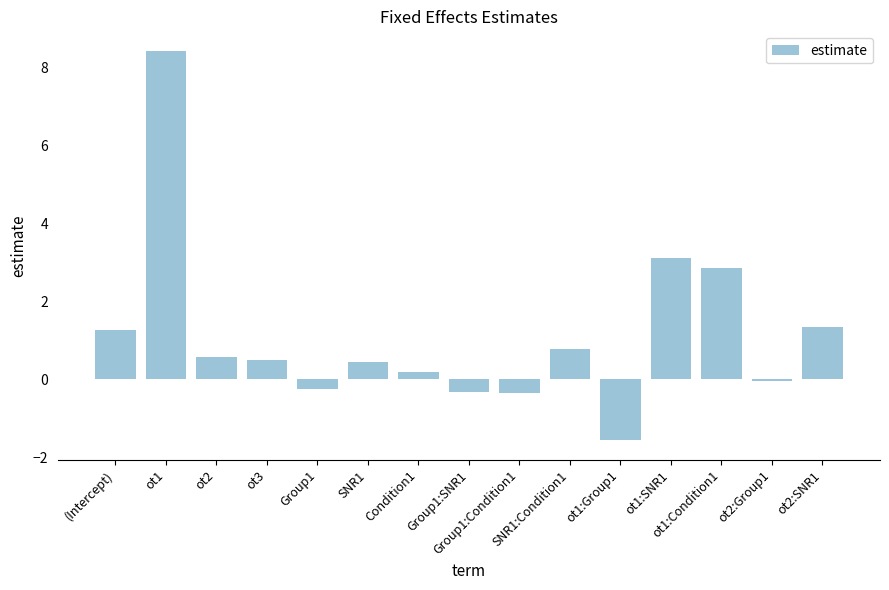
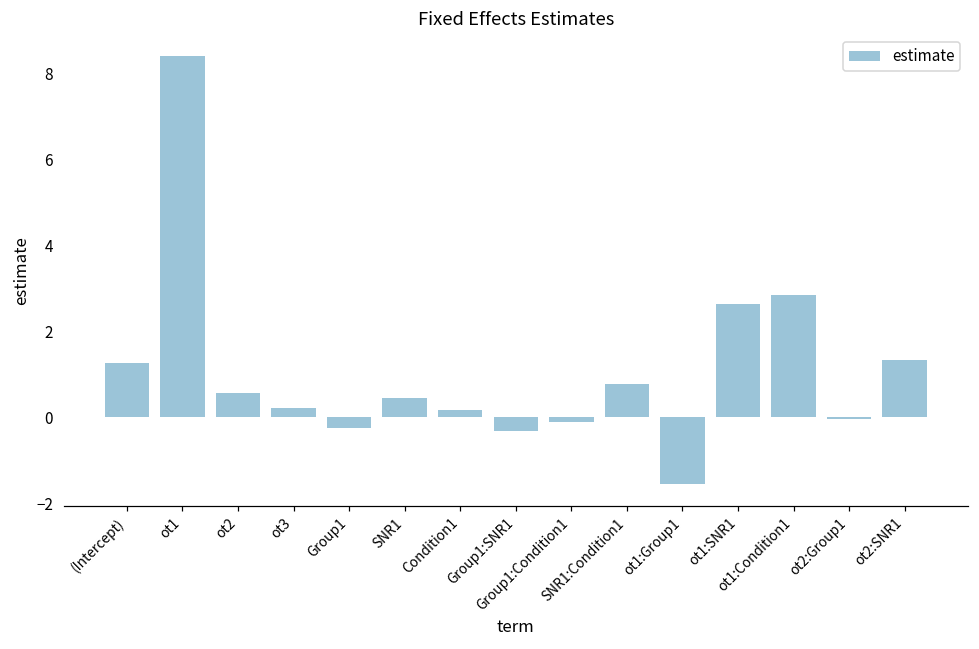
  {
    "(Intercept)": 1.3,
    "ot1": 8.4,
    "ot2": 0.6,
-   "ot3": 0.5,
+   "ot3": 0.2,
    "Group1": -0.3,
    "SNR1": 0.4,
    "Condition1": 0.2,
    "Group1:SNR1": -0.3,
-   "Group1:Condition1": -0.4,
+   "Group1:Condition1": -0.1,
    "SNR1:Condition1": 0.8,
    "ot1:Group1": -1.6,
-   "ot1:SNR1": 3.1,
+   "ot1:SNR1": 2.7,
    "ot1:Condition1": 2.8,
    "ot2:SNR1": 1.3
  }
